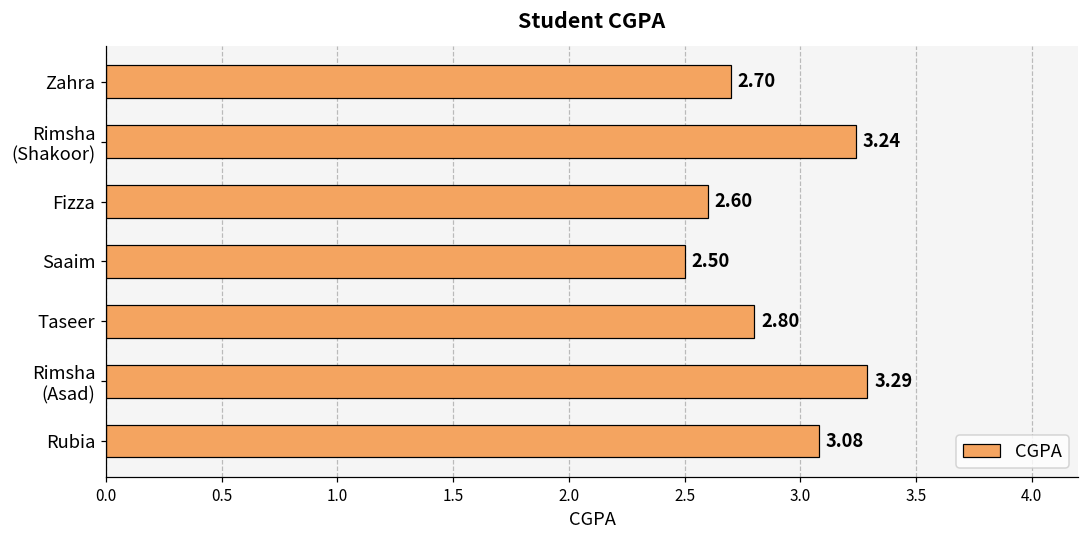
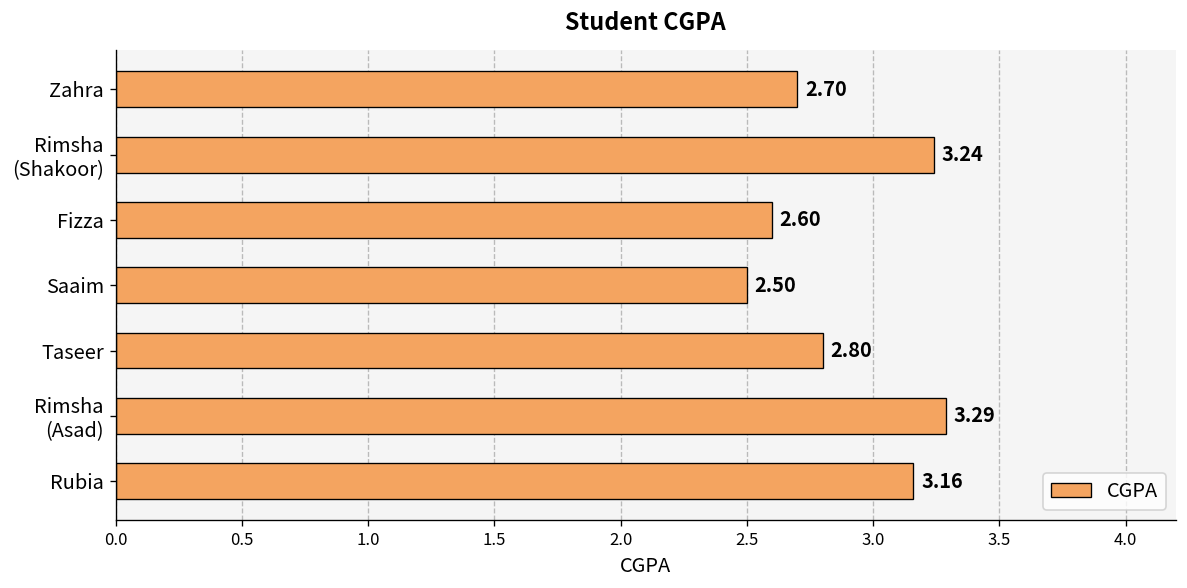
  {
    "Zahra": 2.70,
    "Rimsha (Shakoor)": 3.24,
    "Fizza": 2.60,
    "Saaim": 2.50,
    "Taseer": 2.80,
    "Rimsha (Asad)": 3.29,
-   "Rubia": 3.08
+   "Rubia": 3.16
  }
